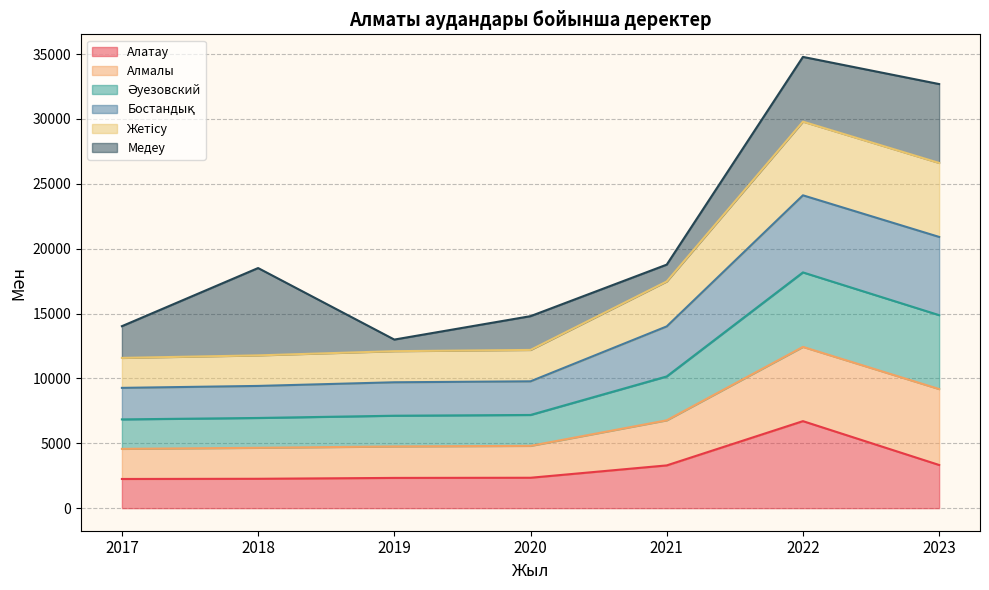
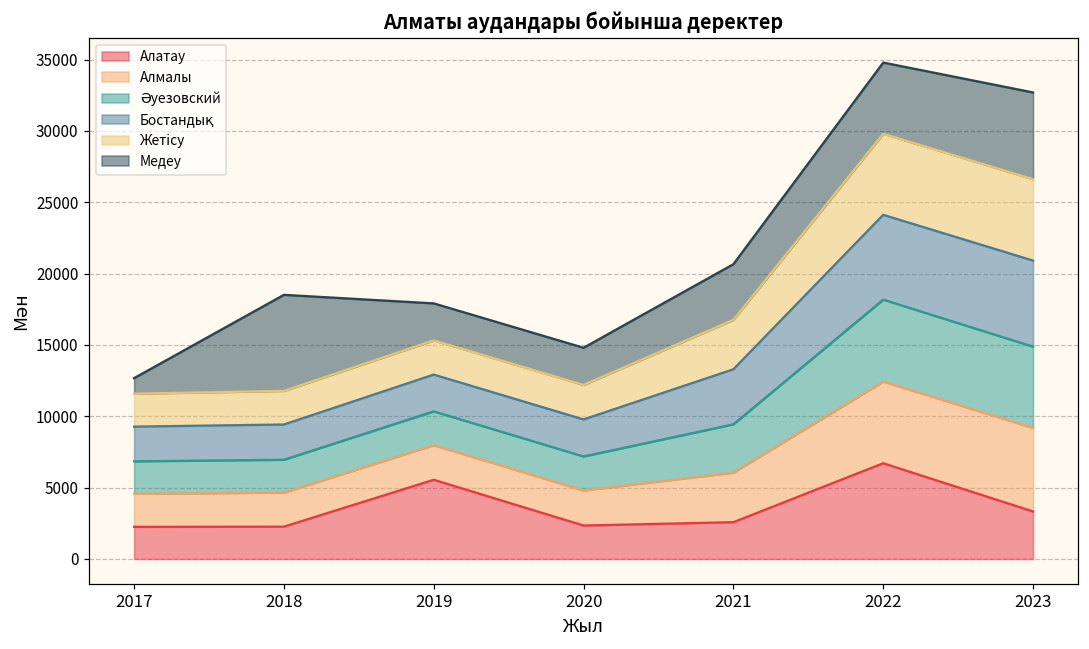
  {
    "Алатау": {
      "2017": 2300,
      "2018": 2300,
-     "2019": 2300,
+     "2019": 5500,
      "2020": 2300,
-     "2021": 3300,
+     "2021": 2600,
      "2022": 6700,
      "2023": 3300
    },
    "Медеу": {
-     "2017": 2400,
+     "2017": 1100,
      "2018": 6700,
-     "2019": 900,
+     "2019": 2600,
      "2020": 2600,
-     "2021": 1300,
+     "2021": 3900,
      "2022": 5000,
      "2023": 6100
    }
  }
